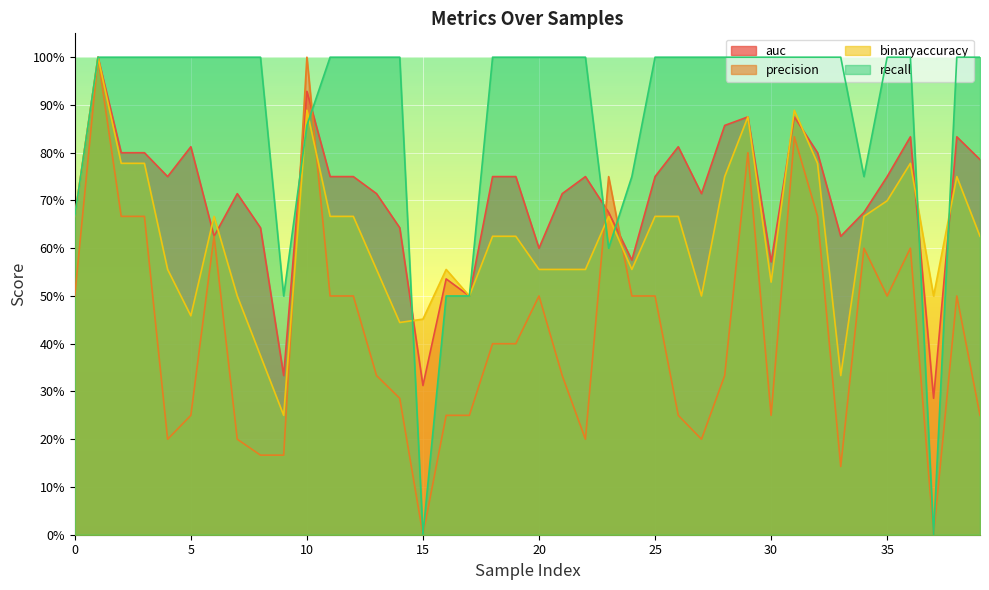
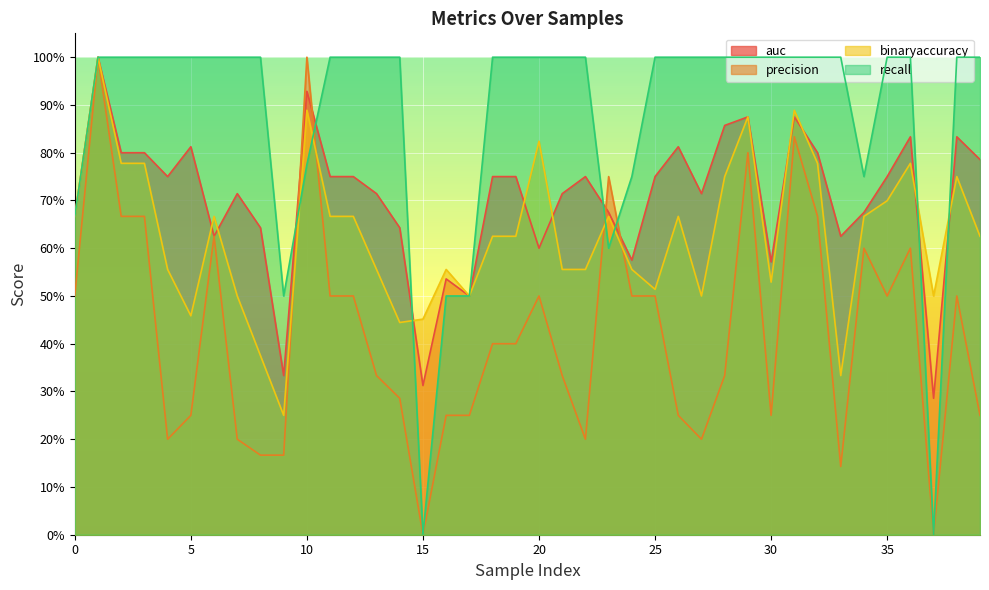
  {
    "binaryaccuracy": {
      "5": "46%",
      "10": "89%",
      "15": "45%",
-     "20": "56%",
-     "25": "67%",
+     "20": "82%",
+     "25": "51%",
      "30": "53%",
      "35": "70%"
    },
    "recall": {
      "5": "100%",
-     "10": "86%",
+     "10": "78%",
      "20": "100%",
      "25": "100%"
    }
  }
